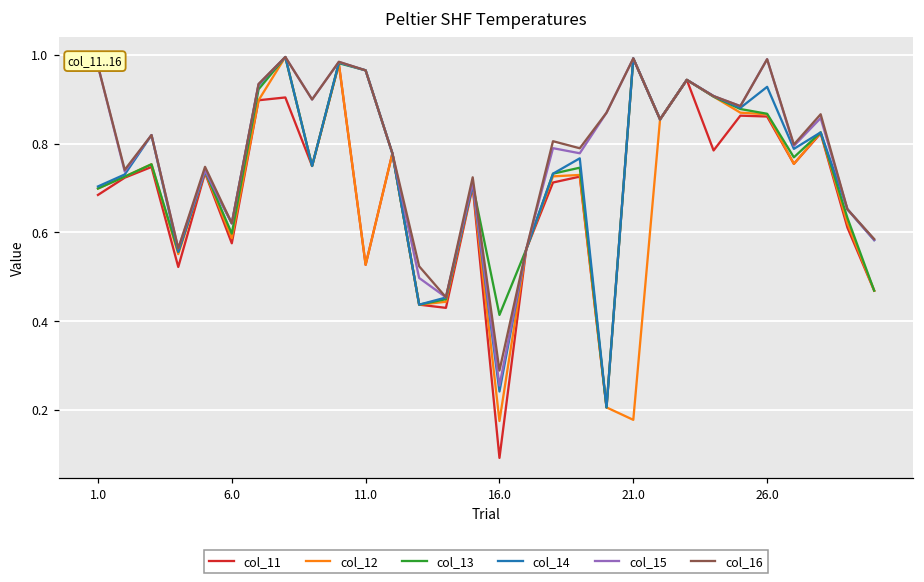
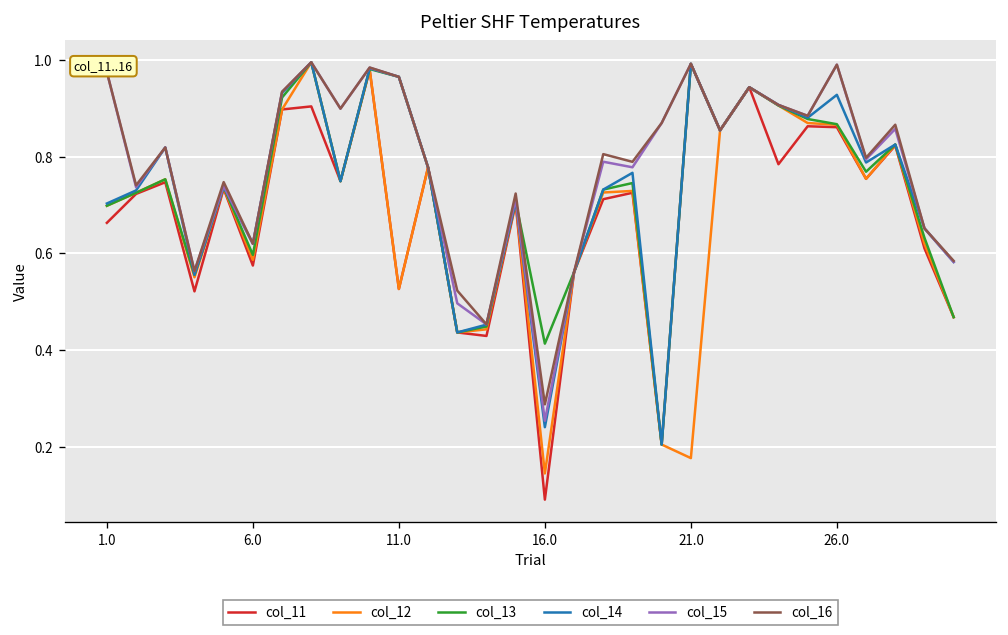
  {
    "col_11": {
-     "1.0": 0.68,
+     "1.0": 0.66,
      "6.0": 0.58,
      "16.0": 0.09
    },
    "col_12": {
      "6.0": 0.59,
-     "16.0": 0.17,
+     "16.0": 0.15,
      "21.0": 0.18
    },
    "col_13": {
      "6.0": 0.60,
      "16.0": 0.41
    },
    "col_14": {
      "16.0": 0.24,
      "26.0": 0.93
    },
    "col_15": {
      "16.0": 0.25
    },
    "col_16": {
      "16.0": 0.29
    }
  }
